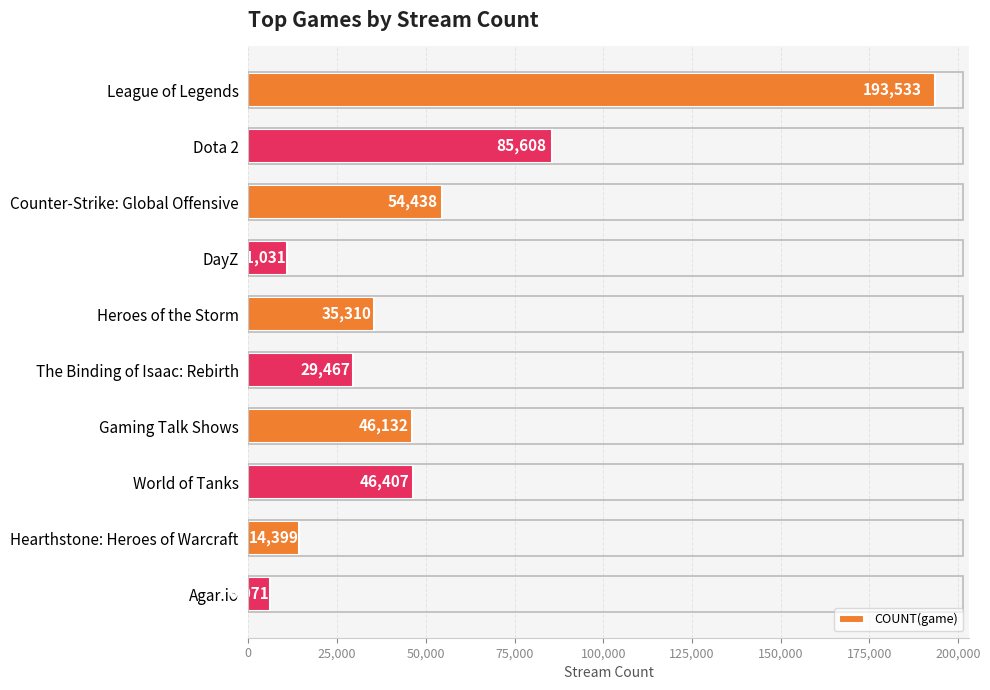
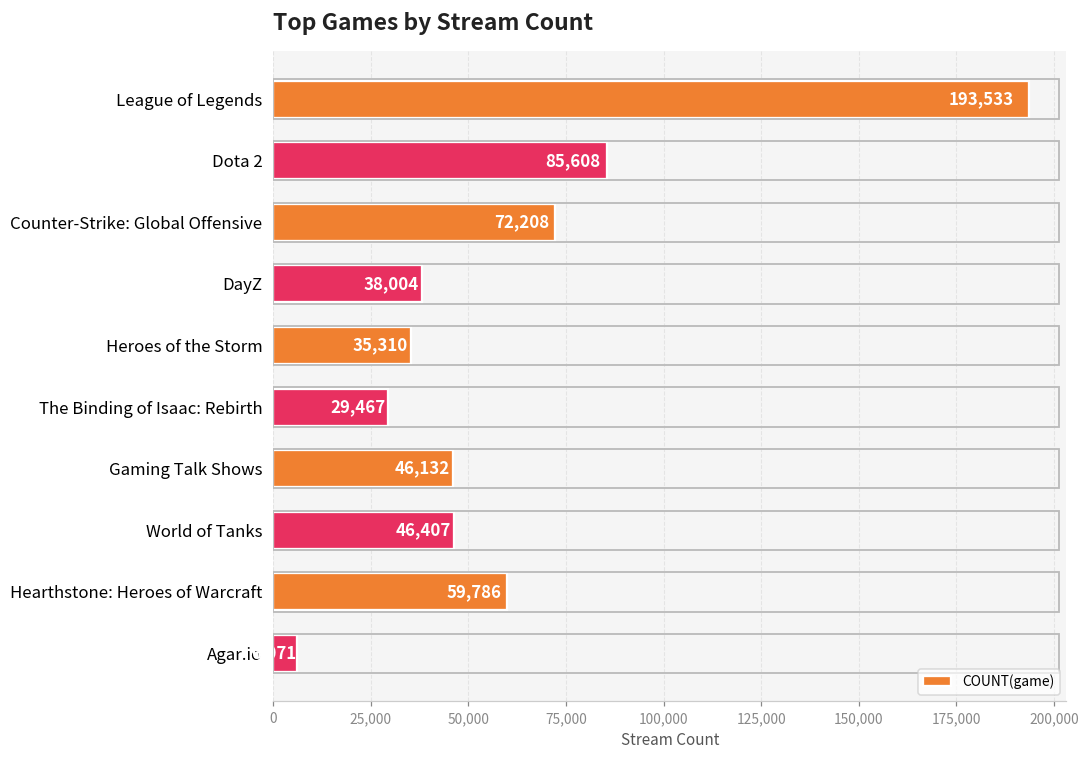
  {
    "League of Legends": "193,533",
    "Dota 2": "85,608",
-   "Counter-Strike: Global Offensive": "54,438",
-   "DayZ": "11,031",
+   "Counter-Strike: Global Offensive": "72,208",
+   "DayZ": "38,004",
    "Heroes of the Storm": "35,310",
    "The Binding of Isaac: Rebirth": "29,467",
    "Gaming Talk Shows": "46,132",
    "World of Tanks": "46,407",
-   "Hearthstone: Heroes of Warcraft": "14,399",
+   "Hearthstone: Heroes of Warcraft": "59,786",
    "Agar.io": "6,071"
  }
